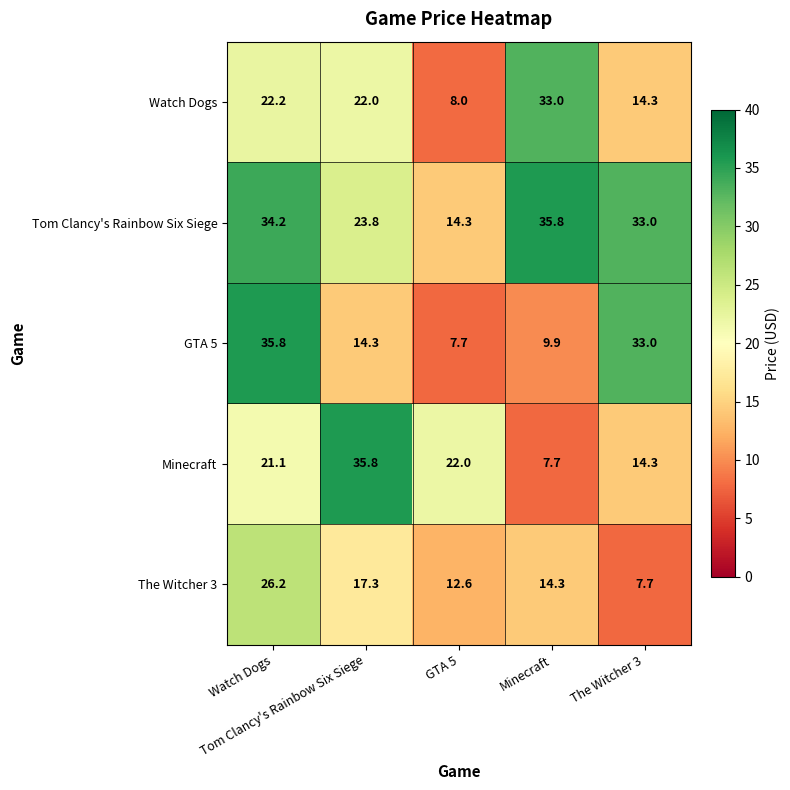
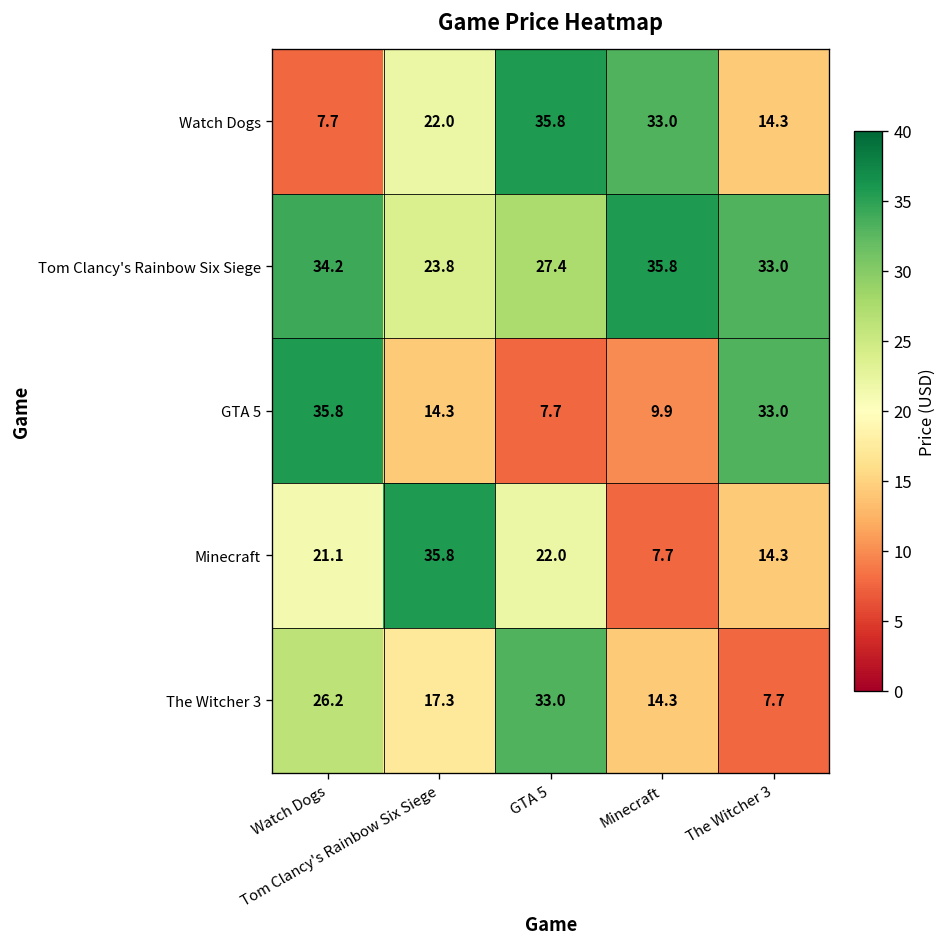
  {
    "Watch Dogs": {
-     "Watch Dogs": 22.2,
+     "Watch Dogs": 7.7,
      "Tom Clancy's Rainbow Six Siege": 22.0,
-     "GTA 5": 8.0,
+     "GTA 5": 35.8,
      "Minecraft": 33.0,
      "The Witcher 3": 14.3
    },
    "Tom Clancy's Rainbow Six Siege": {
      "Watch Dogs": 34.2,
      "Tom Clancy's Rainbow Six Siege": 23.8,
-     "GTA 5": 14.3,
+     "GTA 5": 27.4,
      "Minecraft": 35.8,
      "The Witcher 3": 33.0
    },
    "GTA 5": {
      "Watch Dogs": 35.8,
      "Tom Clancy's Rainbow Six Siege": 14.3,
      "GTA 5": 7.7,
      "Minecraft": 9.9,
      "The Witcher 3": 33.0
    },
    "Minecraft": {
      "Watch Dogs": 21.1,
      "Tom Clancy's Rainbow Six Siege": 35.8,
      "GTA 5": 22.0,
      "Minecraft": 7.7,
      "The Witcher 3": 14.3
    },
    "The Witcher 3": {
      "Watch Dogs": 26.2,
      "Tom Clancy's Rainbow Six Siege": 17.3,
-     "GTA 5": 12.6,
+     "GTA 5": 33.0,
      "Minecraft": 14.3,
      "The Witcher 3": 7.7
    }
  }
